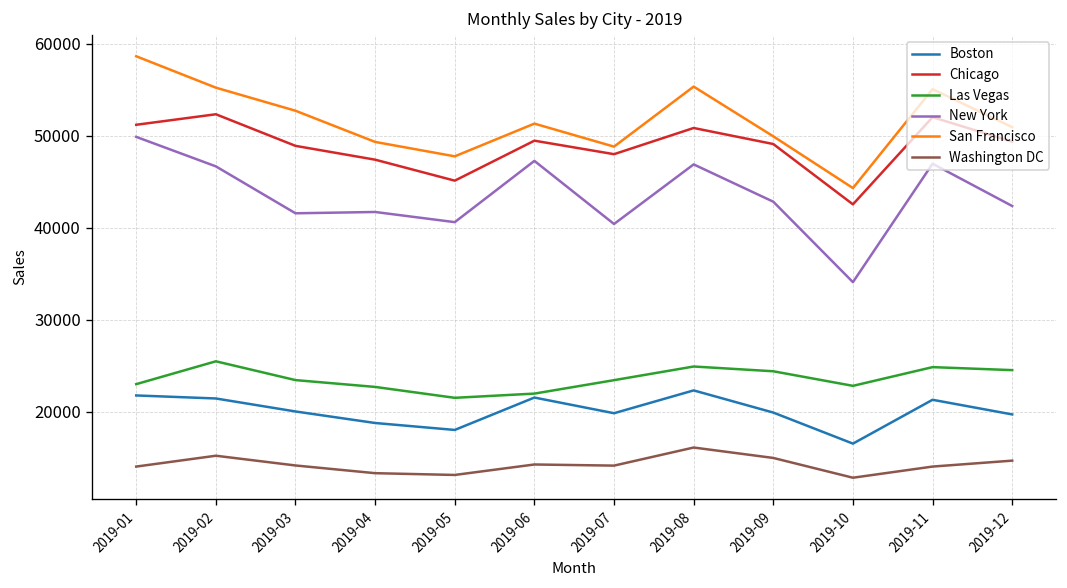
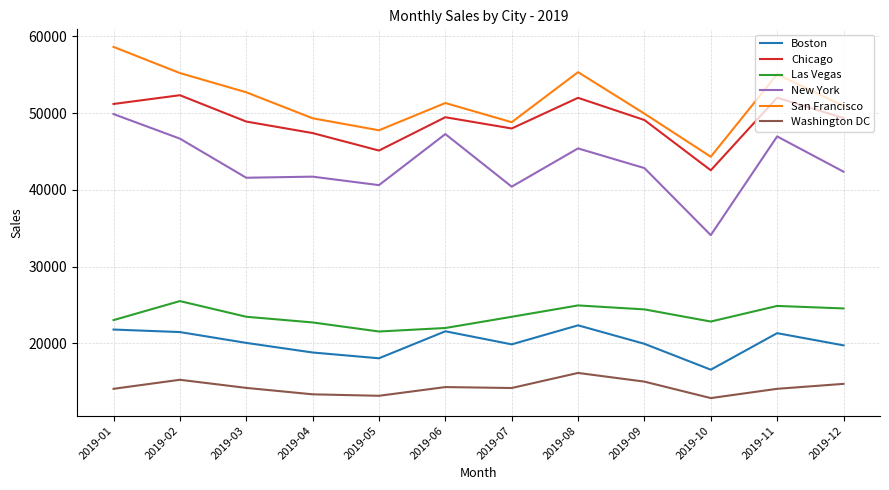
  {
    "Boston": {
      "2019-01": 22000,
      "2019-02": 21000,
      "2019-03": 20000,
      "2019-04": 19000,
      "2019-05": 18000,
      "2019-06": 22000,
      "2019-07": 20000,
      "2019-08": 22000,
      "2019-09": 20000,
      "2019-10": 17000,
      "2019-11": 21000,
      "2019-12": 20000
    },
    "Chicago": {
      "2019-01": 51000,
      "2019-02": 52000,
      "2019-03": 49000,
      "2019-04": 47000,
      "2019-05": 45000,
      "2019-06": 49000,
      "2019-07": 48000,
-     "2019-08": 51000,
+     "2019-08": 52000,
      "2019-09": 49000,
      "2019-10": 43000
    },
    "Las Vegas": {
      "2019-01": 23000,
      "2019-02": 25000,
      "2019-03": 23000,
      "2019-04": 23000,
      "2019-05": 22000,
      "2019-06": 22000,
      "2019-07": 23000,
      "2019-08": 25000,
      "2019-09": 24000,
      "2019-10": 23000,
      "2019-11": 25000,
      "2019-12": 25000
    },
    "New York": {
      "2019-01": 50000,
      "2019-02": 47000,
      "2019-03": 42000,
      "2019-04": 42000,
      "2019-05": 41000,
      "2019-06": 47000,
      "2019-07": 40000,
-     "2019-08": 47000,
+     "2019-08": 45000,
      "2019-09": 43000,
      "2019-10": 34000,
      "2019-11": 47000,
      "2019-12": 42000
    },
    "San Francisco": {
      "2019-01": 59000,
      "2019-02": 55000,
      "2019-03": 53000,
      "2019-04": 49000,
      "2019-05": 48000,
      "2019-06": 51000,
      "2019-07": 49000,
      "2019-08": 55000,
      "2019-09": 50000,
      "2019-10": 44000
    },
    "Washington DC": {
      "2019-01": 14000,
      "2019-02": 15000,
      "2019-03": 14000,
      "2019-04": 13000,
      "2019-05": 13000,
      "2019-06": 14000,
      "2019-07": 14000,
      "2019-08": 16000,
      "2019-09": 15000,
      "2019-10": 13000,
      "2019-11": 14000,
      "2019-12": 15000
    }
  }
